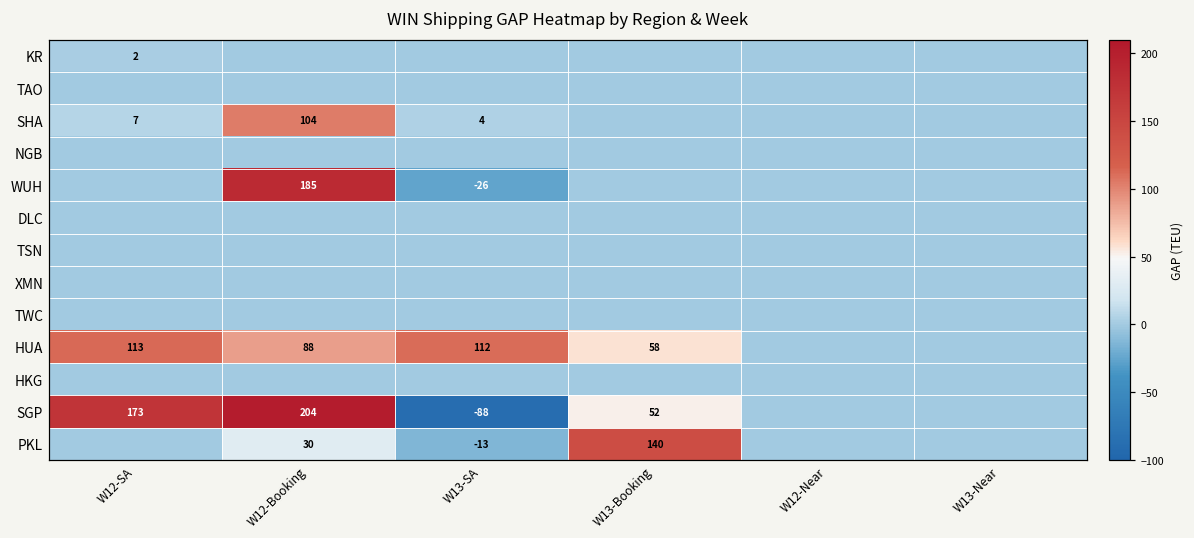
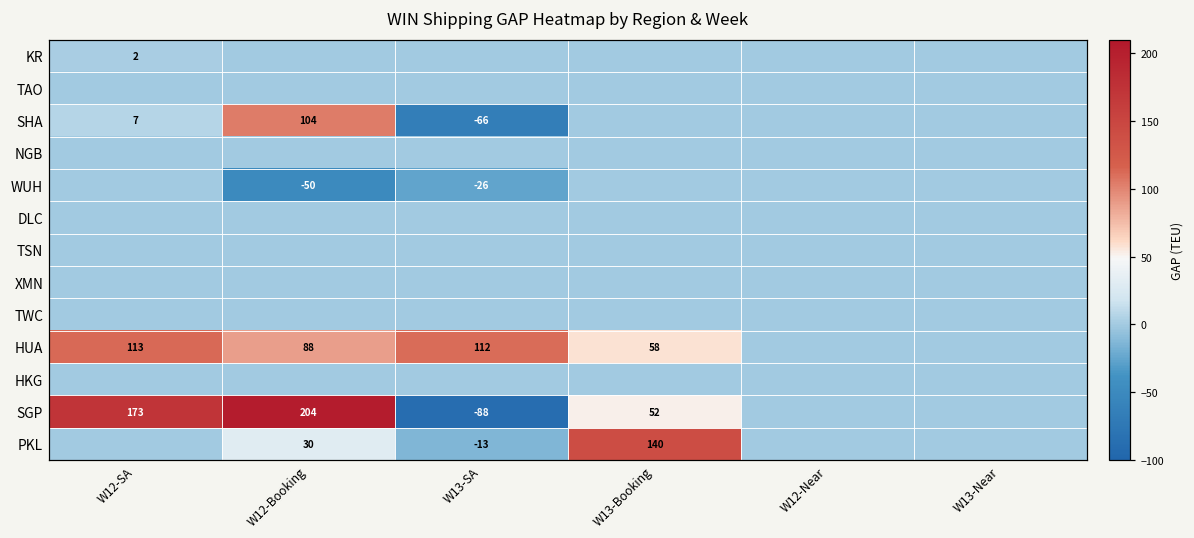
  {
    "KR": {
      "W12-SA": 2
    },
    "SHA": {
      "W12-SA": 7,
      "W12-Booking": 104,
-     "W13-SA": 4
+     "W13-SA": -66
    },
    "WUH": {
-     "W12-Booking": 185,
+     "W12-Booking": -50,
      "W13-SA": -26
    },
    "HUA": {
      "W12-SA": 113,
      "W12-Booking": 88,
      "W13-SA": 112,
      "W13-Booking": 58
    },
    "SGP": {
      "W12-SA": 173,
      "W12-Booking": 204,
      "W13-SA": -88,
      "W13-Booking": 52
    },
    "PKL": {
      "W12-Booking": 30,
      "W13-SA": -13,
      "W13-Booking": 140
    }
  }
